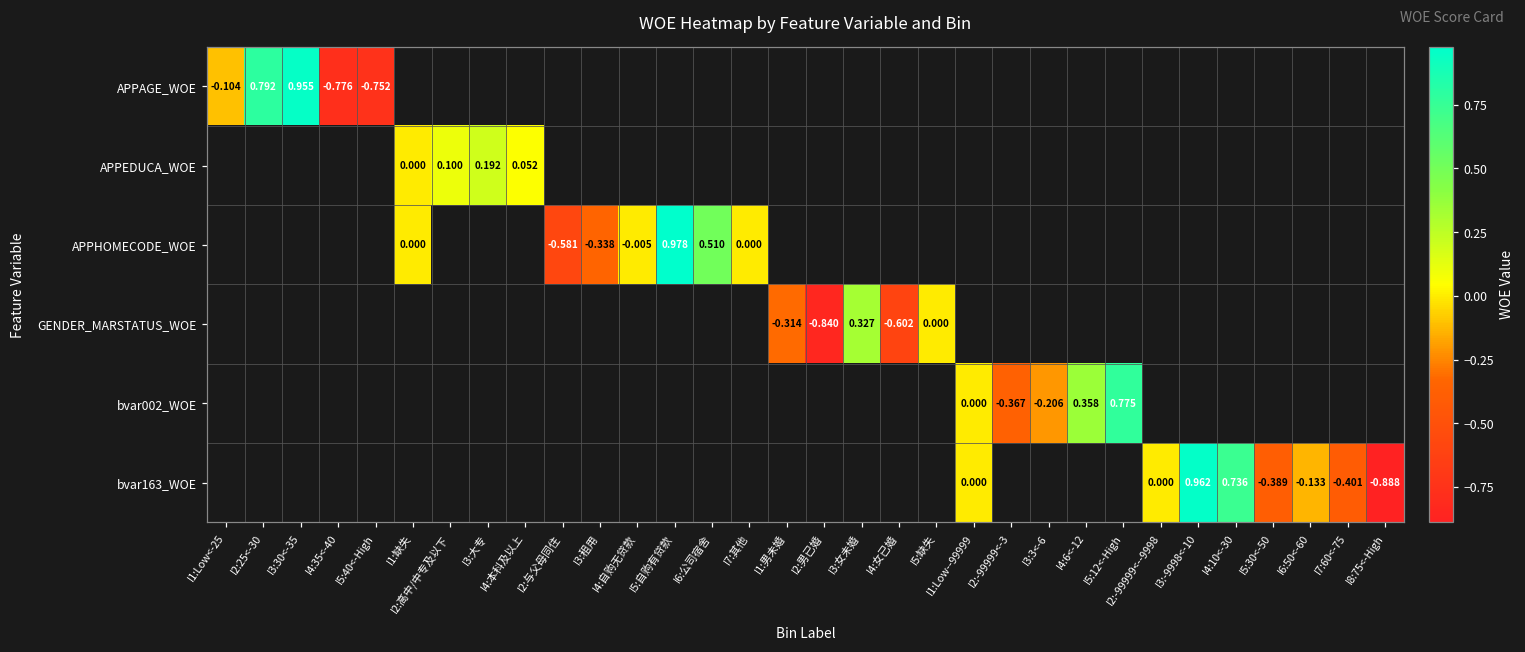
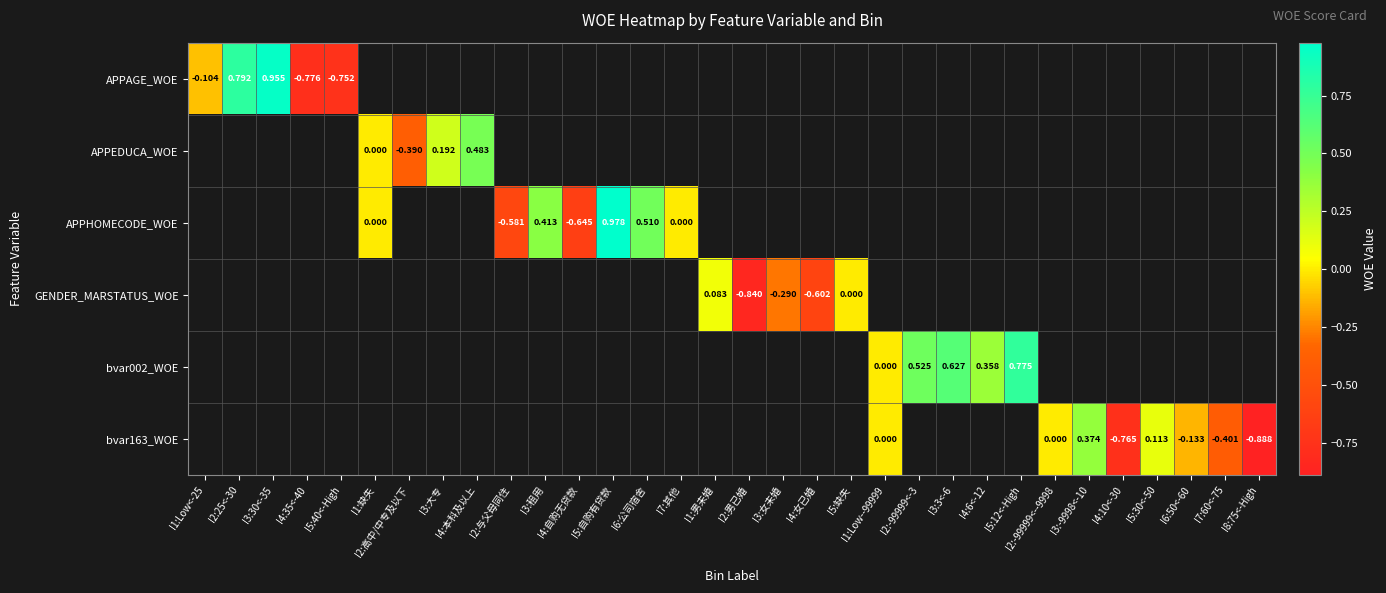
  {
    "APPAGE_WOE": {
      "I1:Low<-25": -0.104,
      "I2:25<-30": 0.792,
      "I3:30<-35": 0.955,
      "I4:35<-40": -0.776,
      "I5:40<-High": -0.752
    },
    "APPEDUCA_WOE": {
      "I1:缺失": 0.000,
-     "I2:高中/中专及以下": 0.100,
+     "I2:高中/中专及以下": -0.390,
      "I3:大专": 0.192,
-     "I4:本科及以上": 0.052
+     "I4:本科及以上": 0.483
    },
    "APPHOMECODE_WOE": {
      "I1:缺失": 0.000,
      "I2:与父母同住": -0.581,
-     "I3:租用": -0.338,
-     "I4:自购无贷款": -0.005,
+     "I3:租用": 0.413,
+     "I4:自购无贷款": -0.645,
      "I5:自购有贷款": 0.978,
      "I6:公司宿舍": 0.510,
      "I7:其他": 0.000
    },
    "GENDER_MARSTATUS_WOE": {
-     "I1:男未婚": -0.314,
+     "I1:男未婚": 0.083,
      "I2:男已婚": -0.840,
-     "I3:女未婚": 0.327,
+     "I3:女未婚": -0.290,
      "I4:女已婚": -0.602,
      "I5:缺失": 0.000
    },
    "bvar002_WOE": {
      "I1:Low--99999": 0.000,
-     "I2:-99999<-3": -0.367,
-     "I3:3<-6": -0.206,
+     "I2:-99999<-3": 0.525,
+     "I3:3<-6": 0.627,
      "I4:6<-12": 0.358,
      "I5:12<-High": 0.775
    },
    "bvar163_WOE": {
      "I1:Low--99999": 0.000,
      "I2:-99999<--9998": 0.000,
-     "I3:-9998<-10": 0.962,
-     "I4:10<-30": 0.736,
-     "I5:30<-50": -0.389,
+     "I3:-9998<-10": 0.374,
+     "I4:10<-30": -0.765,
+     "I5:30<-50": 0.113,
      "I6:50<-60": -0.133,
      "I7:60<-75": -0.401,
      "I8:75<-High": -0.888
    }
  }
